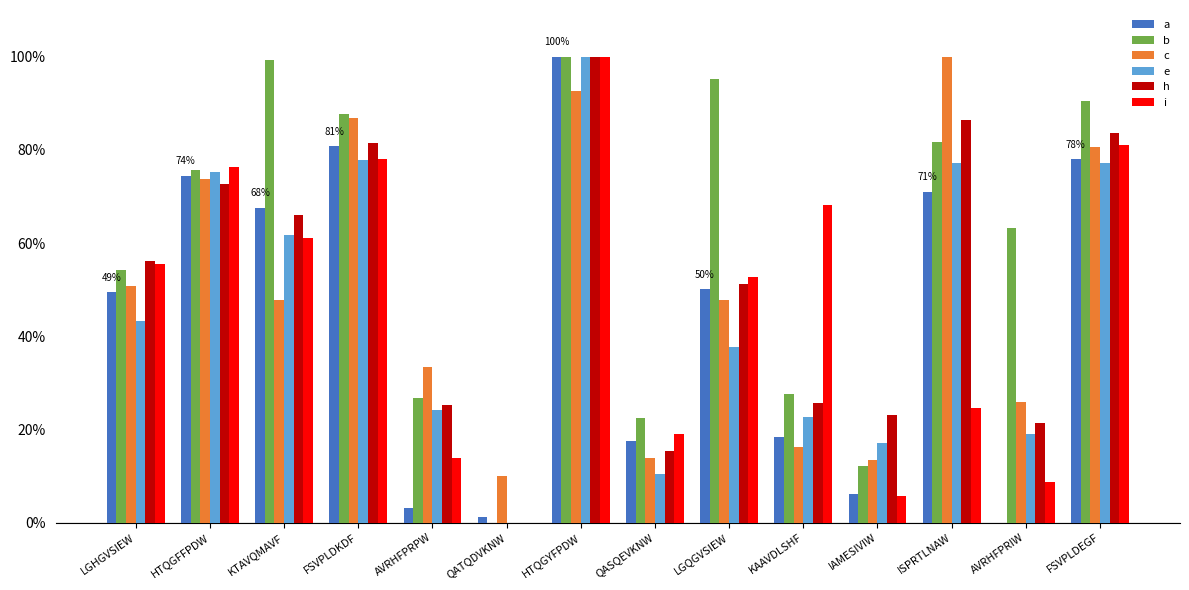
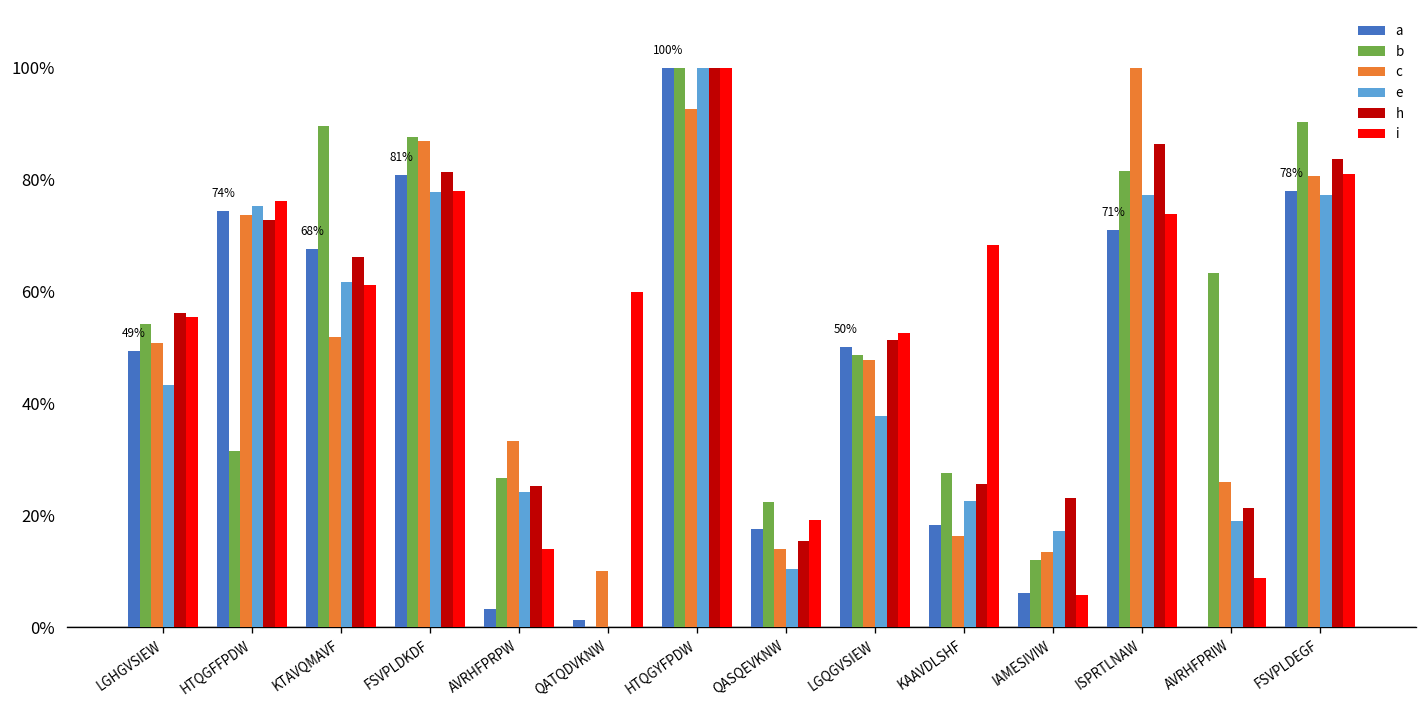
  {
    "b": {
-     "HTQGFFPDW": "76%",
-     "KTAVQMAVF": "99%",
+     "HTQGFFPDW": "32%",
+     "KTAVQMAVF": "90%",
      "FSVPLDKDF": "88%",
      "AVRHFPRPW": "27%",
      "QATQDVKNW": "0%",
      "QASQEVKNW": "22%",
-     "LGQGVSIEW": "95%",
+     "LGQGVSIEW": "49%",
      "KAAVDLSHF": "28%",
      "IAMESIVIW": "12%",
      "ISPRTLNAW": "82%",
      "AVRHFPRIW": "63%",
      "FSVPLDEGF": "90%"
    },
    "c": {
      "LGHGVSIEW": "51%",
-     "KTAVQMAVF": "48%",
+     "KTAVQMAVF": "52%",
      "FSVPLDKDF": "87%",
      "AVRHFPRPW": "33%",
      "QATQDVKNW": "10%",
      "HTQGYFPDW": "93%",
      "QASQEVKNW": "14%",
      "LGQGVSIEW": "48%",
      "KAAVDLSHF": "16%",
      "IAMESIVIW": "13%",
      "ISPRTLNAW": "100%",
      "AVRHFPRIW": "26%"
    },
    "h": {
      "LGHGVSIEW": "56%",
      "HTQGFFPDW": "73%",
      "KTAVQMAVF": "66%",
      "FSVPLDKDF": "81%",
      "AVRHFPRPW": "25%",
      "QATQDVKNW": "0%",
      "HTQGYFPDW": "100%",
      "QASQEVKNW": "15%",
      "LGQGVSIEW": "51%",
      "KAAVDLSHF": "26%",
      "IAMESIVIW": "23%",
      "ISPRTLNAW": "86%",
      "AVRHFPRIW": "21%",
      "FSVPLDEGF": "84%"
    },
    "i": {
      "LGHGVSIEW": "55%",
      "HTQGFFPDW": "76%",
      "KTAVQMAVF": "61%",
      "FSVPLDKDF": "78%",
      "AVRHFPRPW": "14%",
-     "QATQDVKNW": "0%",
+     "QATQDVKNW": "60%",
      "HTQGYFPDW": "100%",
      "QASQEVKNW": "19%",
      "LGQGVSIEW": "53%",
      "KAAVDLSHF": "68%",
      "IAMESIVIW": "6%",
-     "ISPRTLNAW": "25%",
+     "ISPRTLNAW": "74%",
      "AVRHFPRIW": "9%",
      "FSVPLDEGF": "81%"
    }
  }
